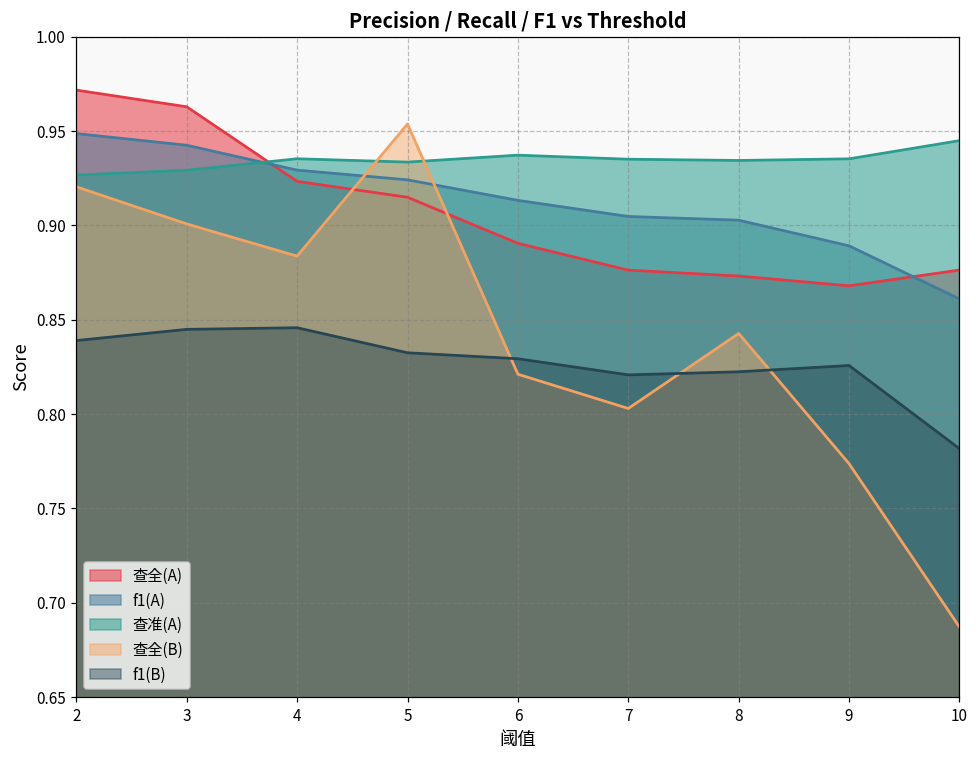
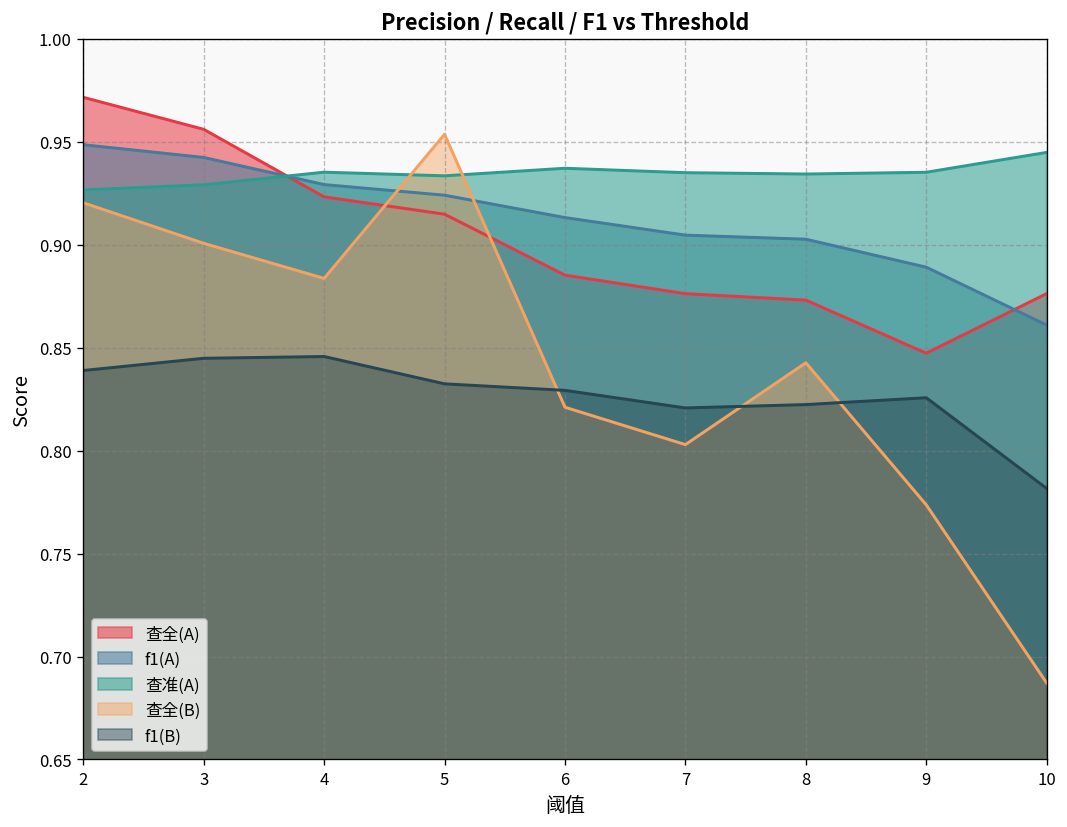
  {
    "查全(A)": {
      "2": 0.972,
-     "3": 0.963,
+     "3": 0.956,
      "4": 0.923,
      "5": 0.915,
-     "6": 0.890,
+     "6": 0.885,
      "7": 0.876,
      "8": 0.873,
-     "9": 0.868,
+     "9": 0.847,
      "10": 0.876
    },
    "查全(B)": {
      "2": 0.920,
      "3": 0.901,
      "4": 0.884,
      "5": 0.954,
      "6": 0.821,
      "7": 0.803,
      "8": 0.843,
      "9": 0.774,
      "10": 0.687
    }
  }
